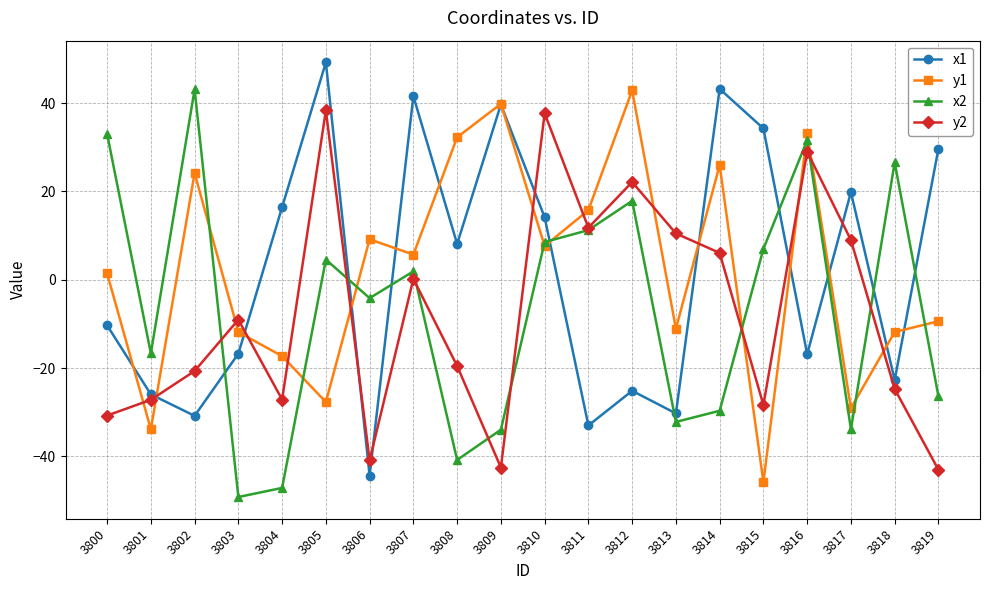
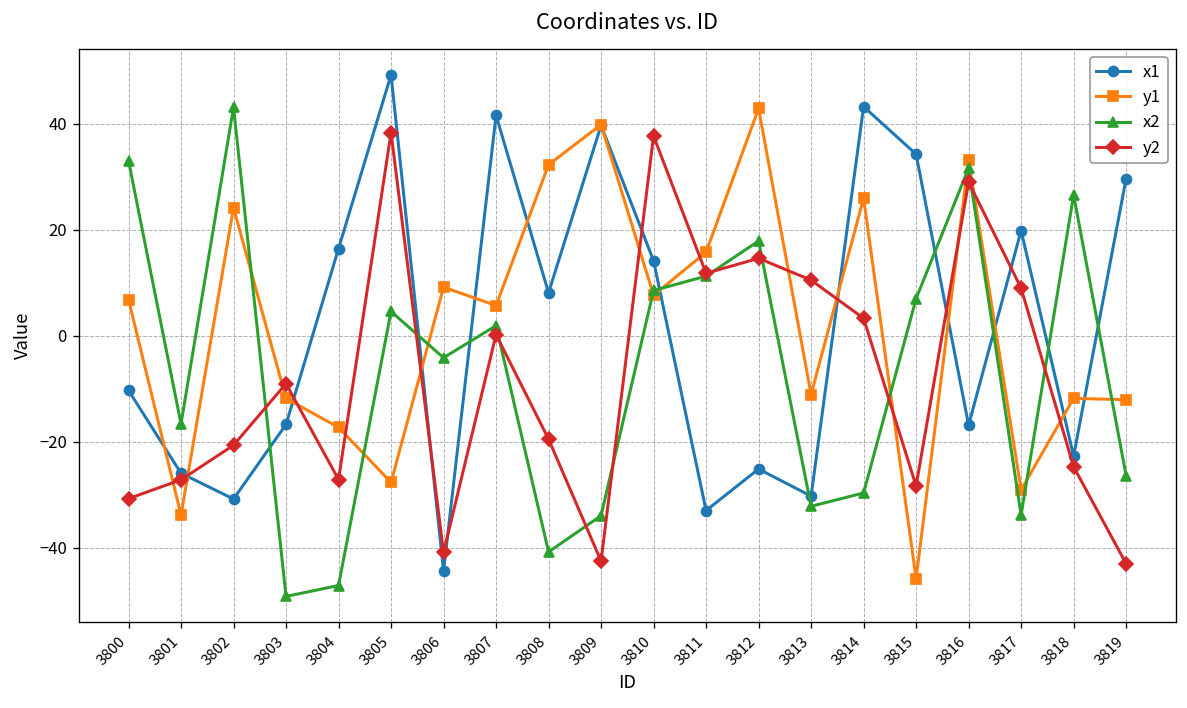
  {
    "x1": {
      "3800": -10,
      "3801": -26,
      "3802": -31,
      "3803": -17,
      "3804": 16,
      "3805": 49,
      "3806": -44,
      "3807": 42,
      "3808": 8,
      "3810": 14,
      "3811": -33,
      "3812": -25,
      "3813": -30,
      "3814": 43,
      "3815": 34,
      "3816": -17,
      "3817": 20,
      "3818": -23,
      "3819": 30
    },
    "y1": {
-     "3800": 1,
+     "3800": 7,
      "3801": -34,
      "3802": 24,
      "3803": -12,
      "3804": -17,
      "3805": -28,
      "3806": 9,
      "3807": 6,
      "3808": 32,
      "3810": 8,
      "3811": 16,
      "3812": 43,
      "3813": -11,
      "3814": 26,
      "3815": -46,
      "3816": 33,
      "3817": -29,
      "3818": -12,
-     "3819": -9
+     "3819": -12
    },
    "x2": {
      "3800": 33,
      "3801": -17,
      "3802": 43,
      "3803": -49,
      "3804": -47,
      "3805": 5,
      "3806": -4,
      "3807": 2,
      "3808": -41,
      "3809": -34,
      "3810": 9,
      "3812": 18,
      "3813": -32,
      "3814": -30,
      "3815": 7,
      "3816": 32,
      "3817": -34,
      "3818": 27,
      "3819": -26
    },
    "y2": {
      "3800": -31,
      "3801": -27,
      "3802": -21,
      "3803": -9,
      "3804": -27,
      "3805": 38,
      "3806": -41,
      "3807": 0,
      "3808": -20,
      "3809": -43,
      "3810": 38,
-     "3812": 22,
+     "3812": 15,
      "3813": 10,
-     "3814": 6,
+     "3814": 3,
      "3815": -28,
      "3816": 29,
      "3817": 9,
      "3818": -25,
      "3819": -43
    }
  }
